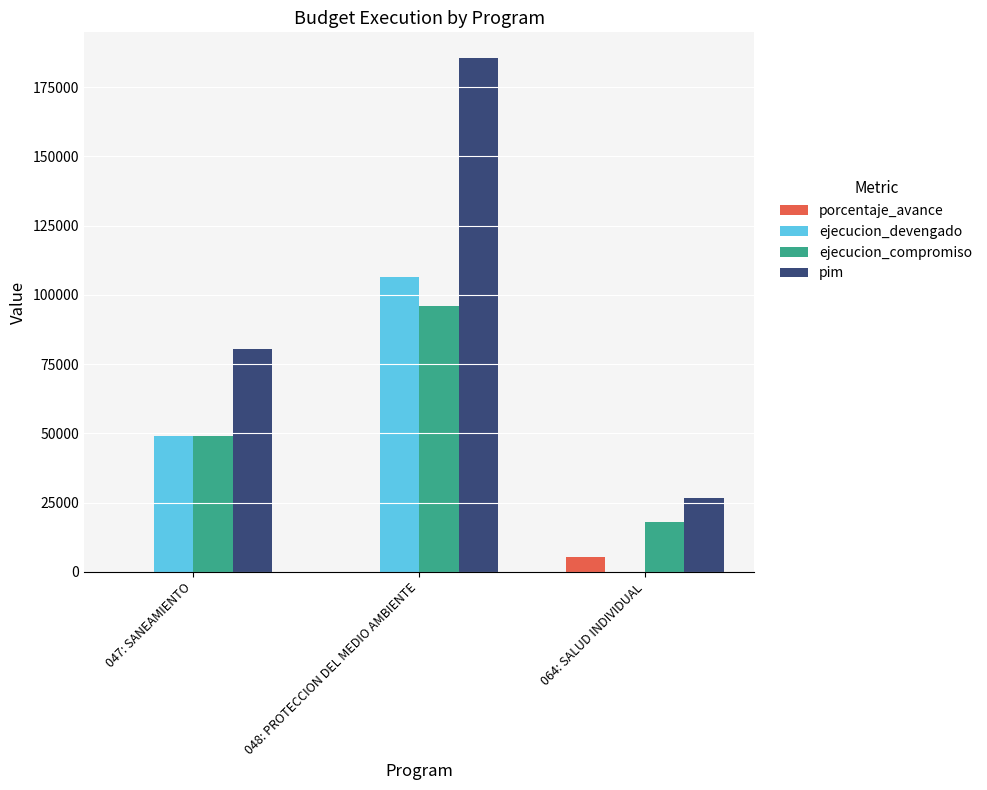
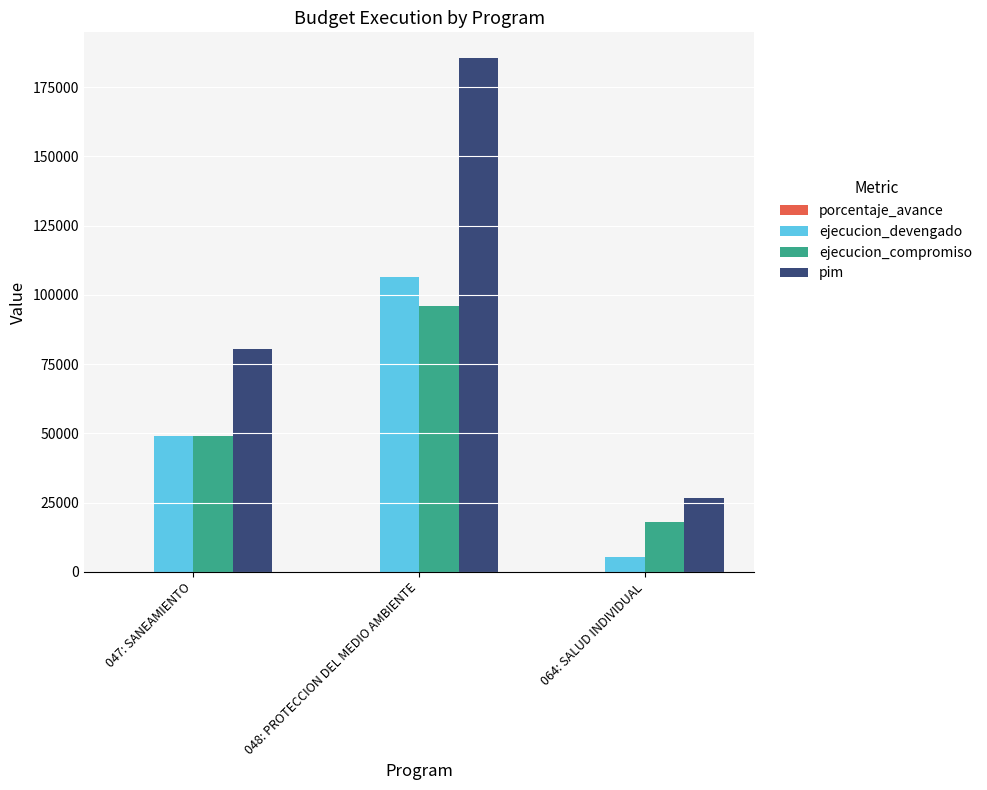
  {
    "porcentaje_avance": {
-     "064: SALUD INDIVIDUAL": 5000
+     "064: SALUD INDIVIDUAL": 0
    },
    "ejecucion_devengado": {
      "047: SANEAMIENTO": 49000,
      "048: PROTECCION DEL MEDIO AMBIENTE": 107000,
-     "064: SALUD INDIVIDUAL": 0
+     "064: SALUD INDIVIDUAL": 5000
    },
    "ejecucion_compromiso": {
      "047: SANEAMIENTO": 49000,
      "048: PROTECCION DEL MEDIO AMBIENTE": 96000,
      "064: SALUD INDIVIDUAL": 18000
    },
    "pim": {
      "047: SANEAMIENTO": 81000,
      "048: PROTECCION DEL MEDIO AMBIENTE": 186000,
      "064: SALUD INDIVIDUAL": 27000
    }
  }
